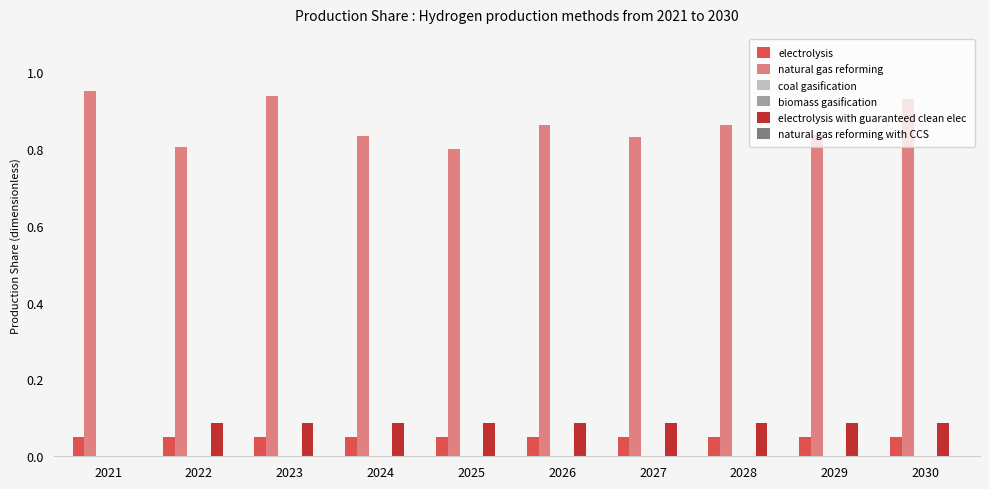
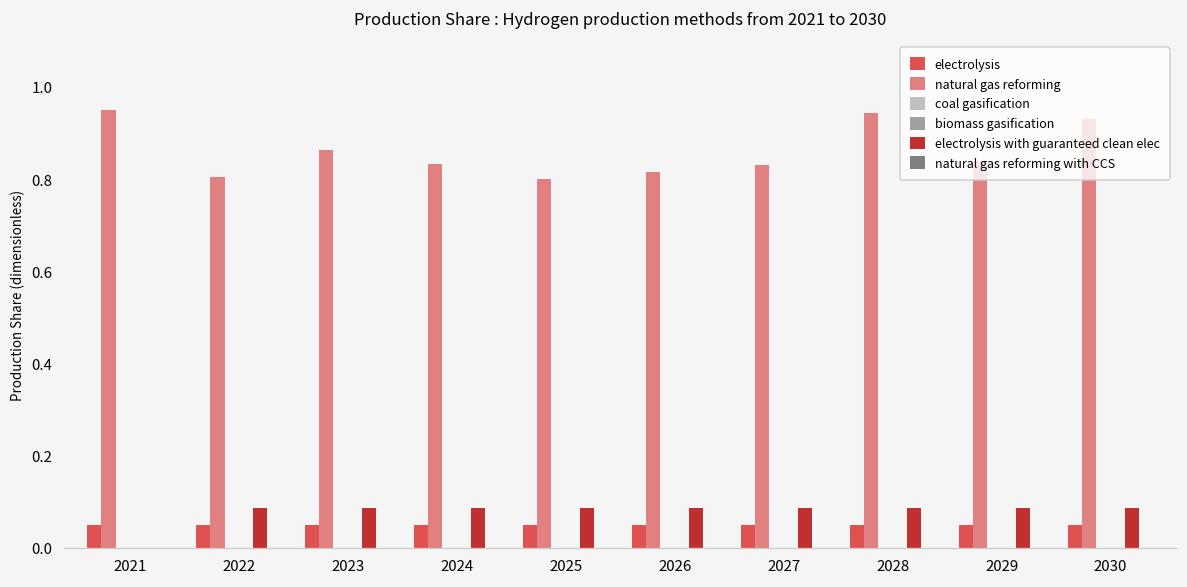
  {
    "natural gas reforming": {
      "2021": 0.95,
      "2022": 0.81,
-     "2023": 0.94,
+     "2023": 0.86,
      "2024": 0.83,
      "2025": 0.80,
-     "2026": 0.86,
+     "2026": 0.82,
      "2027": 0.83,
-     "2028": 0.86
+     "2028": 0.94
    }
  }
